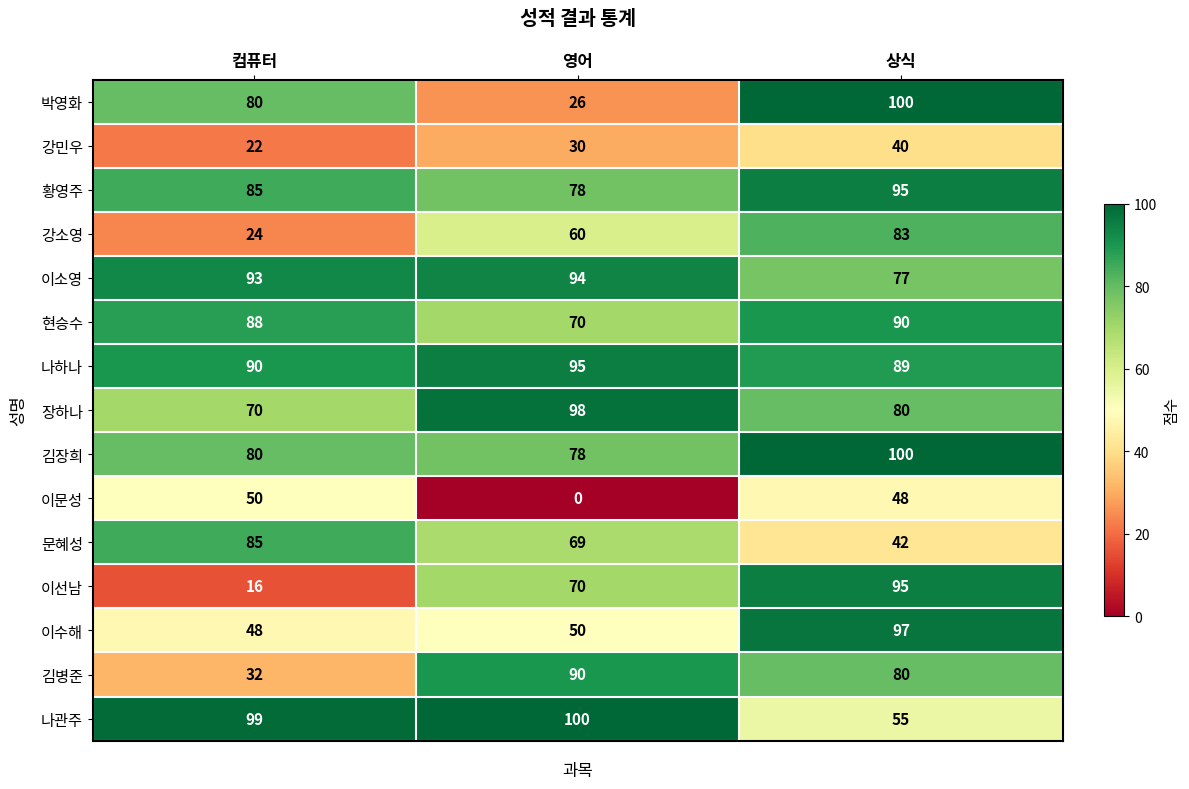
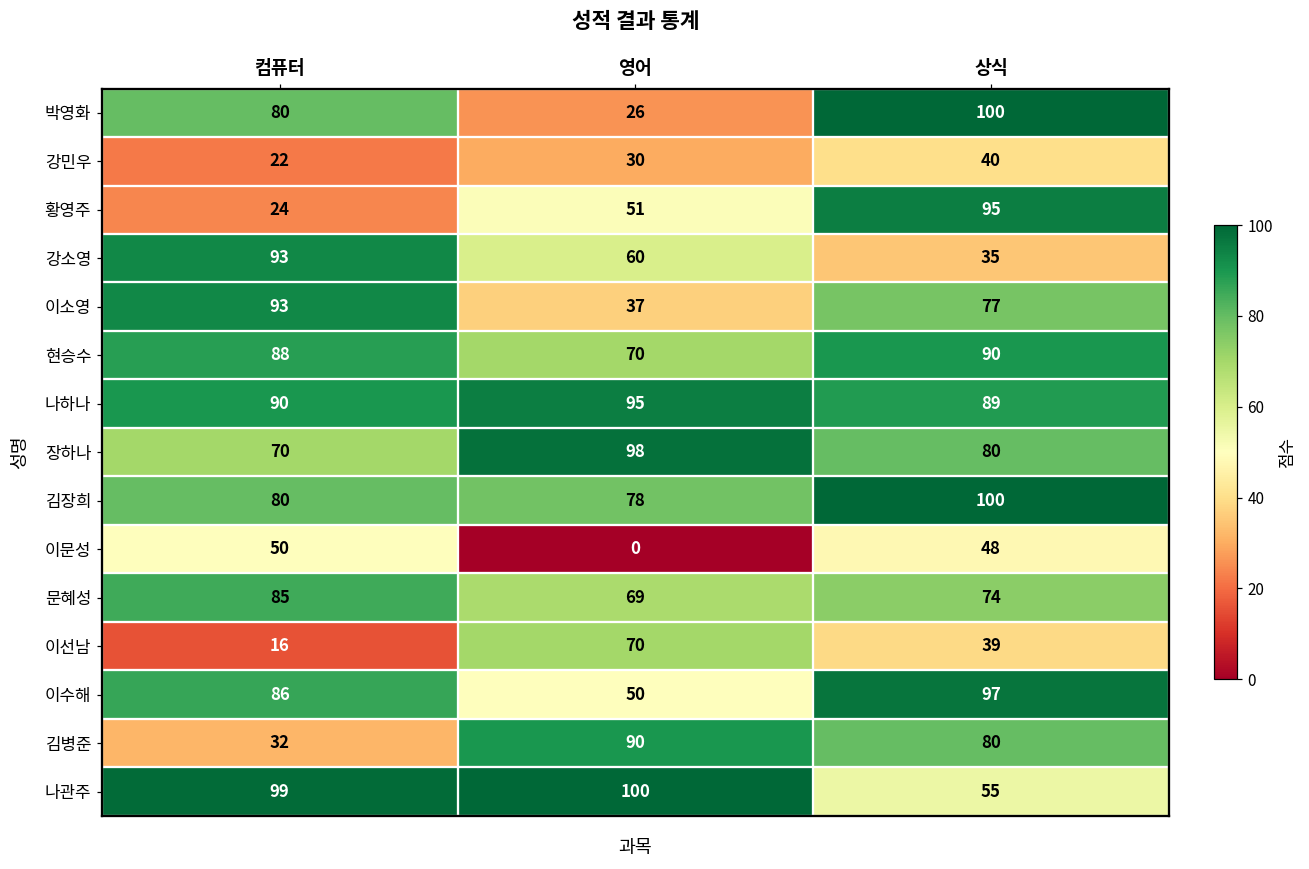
  {
    "박영화": {
      "컴퓨터": 80,
      "영어": 26,
      "상식": 100
    },
    "강민우": {
      "컴퓨터": 22,
      "영어": 30,
      "상식": 40
    },
    "황영주": {
-     "컴퓨터": 85,
-     "영어": 78,
+     "컴퓨터": 24,
+     "영어": 51,
      "상식": 95
    },
    "강소영": {
-     "컴퓨터": 24,
+     "컴퓨터": 93,
      "영어": 60,
-     "상식": 83
+     "상식": 35
    },
    "이소영": {
      "컴퓨터": 93,
-     "영어": 94,
+     "영어": 37,
      "상식": 77
    },
    "현승수": {
      "컴퓨터": 88,
      "영어": 70,
      "상식": 90
    },
    "나하나": {
      "컴퓨터": 90,
      "영어": 95,
      "상식": 89
    },
    "장하나": {
      "컴퓨터": 70,
      "영어": 98,
      "상식": 80
    },
    "김장희": {
      "컴퓨터": 80,
      "영어": 78,
      "상식": 100
    },
    "이문성": {
      "컴퓨터": 50,
      "영어": 0,
      "상식": 48
    },
    "문혜성": {
      "컴퓨터": 85,
      "영어": 69,
-     "상식": 42
+     "상식": 74
    },
    "이선남": {
      "컴퓨터": 16,
      "영어": 70,
-     "상식": 95
+     "상식": 39
    },
    "이수해": {
-     "컴퓨터": 48,
+     "컴퓨터": 86,
      "영어": 50,
      "상식": 97
    },
    "김병준": {
      "컴퓨터": 32,
      "영어": 90,
      "상식": 80
    },
    "나관주": {
      "컴퓨터": 99,
      "영어": 100,
      "상식": 55
    }
  }
